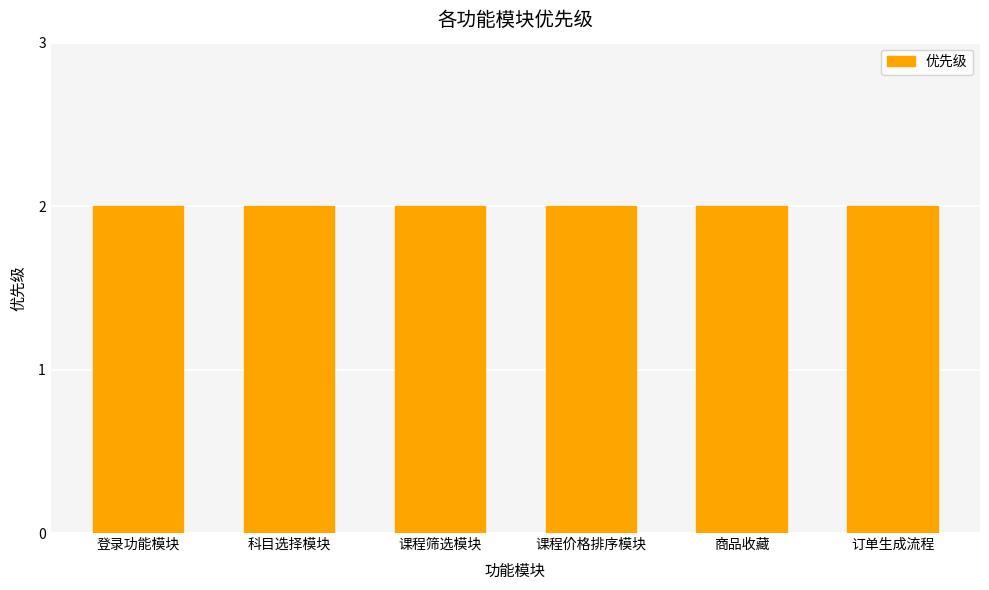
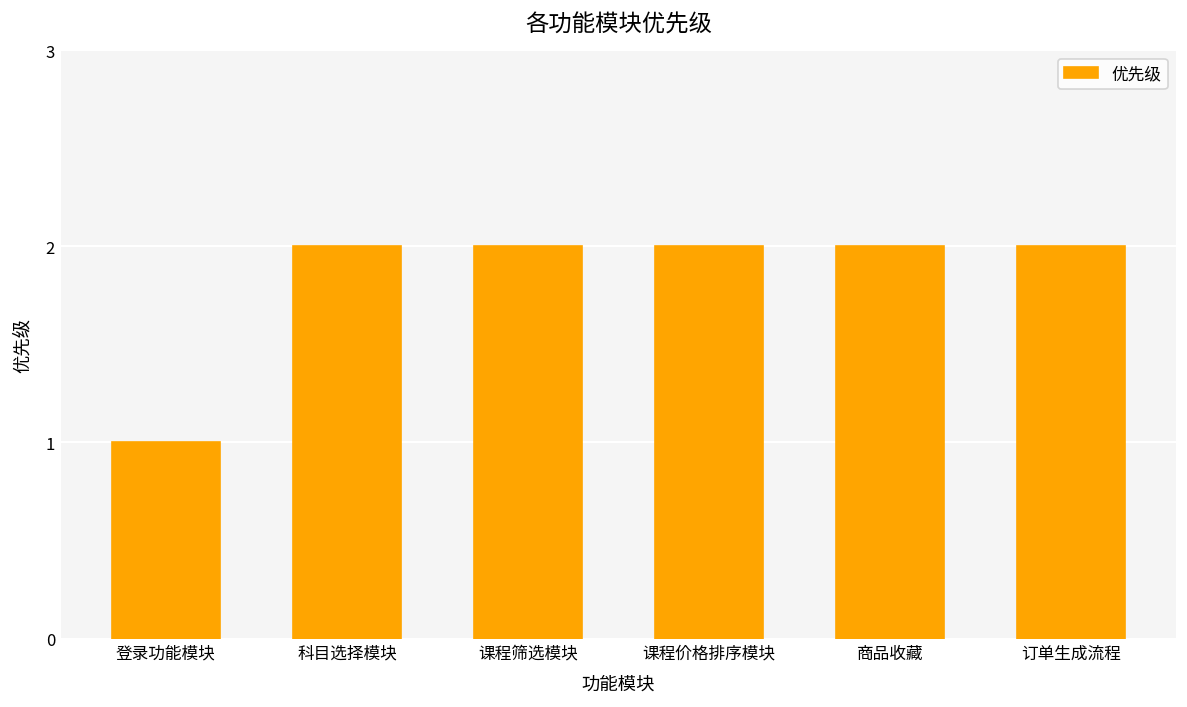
  {
-   "登录功能模块": 2,
+   "登录功能模块": 1,
    "科目选择模块": 2,
    "课程筛选模块": 2,
    "课程价格排序模块": 2,
    "商品收藏": 2,
    "订单生成流程": 2
  }
